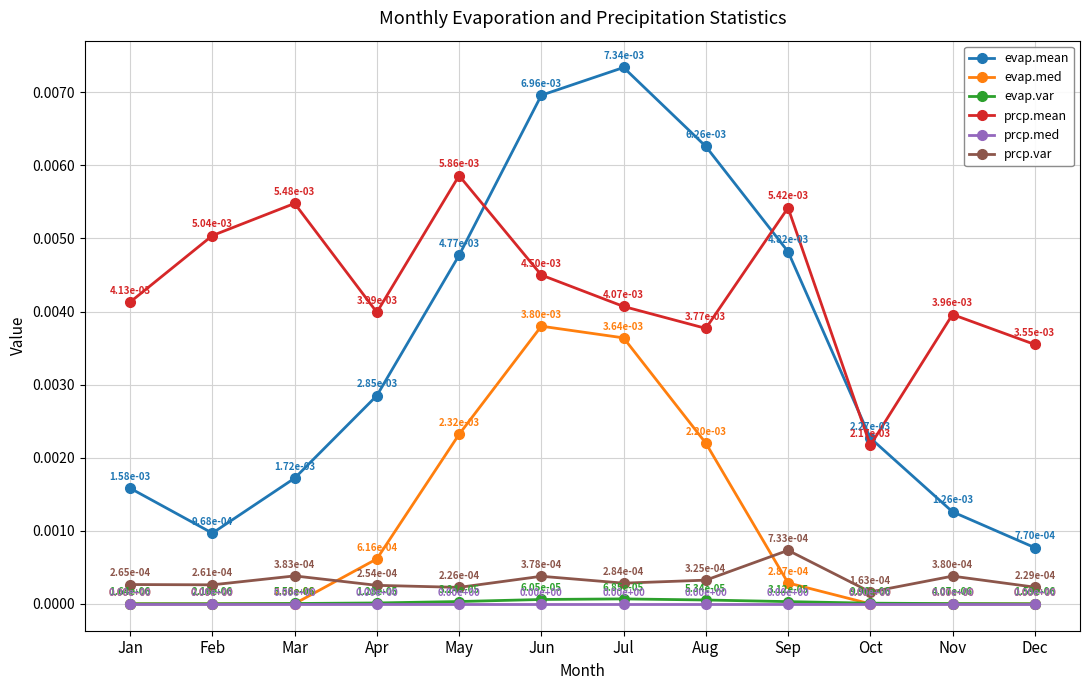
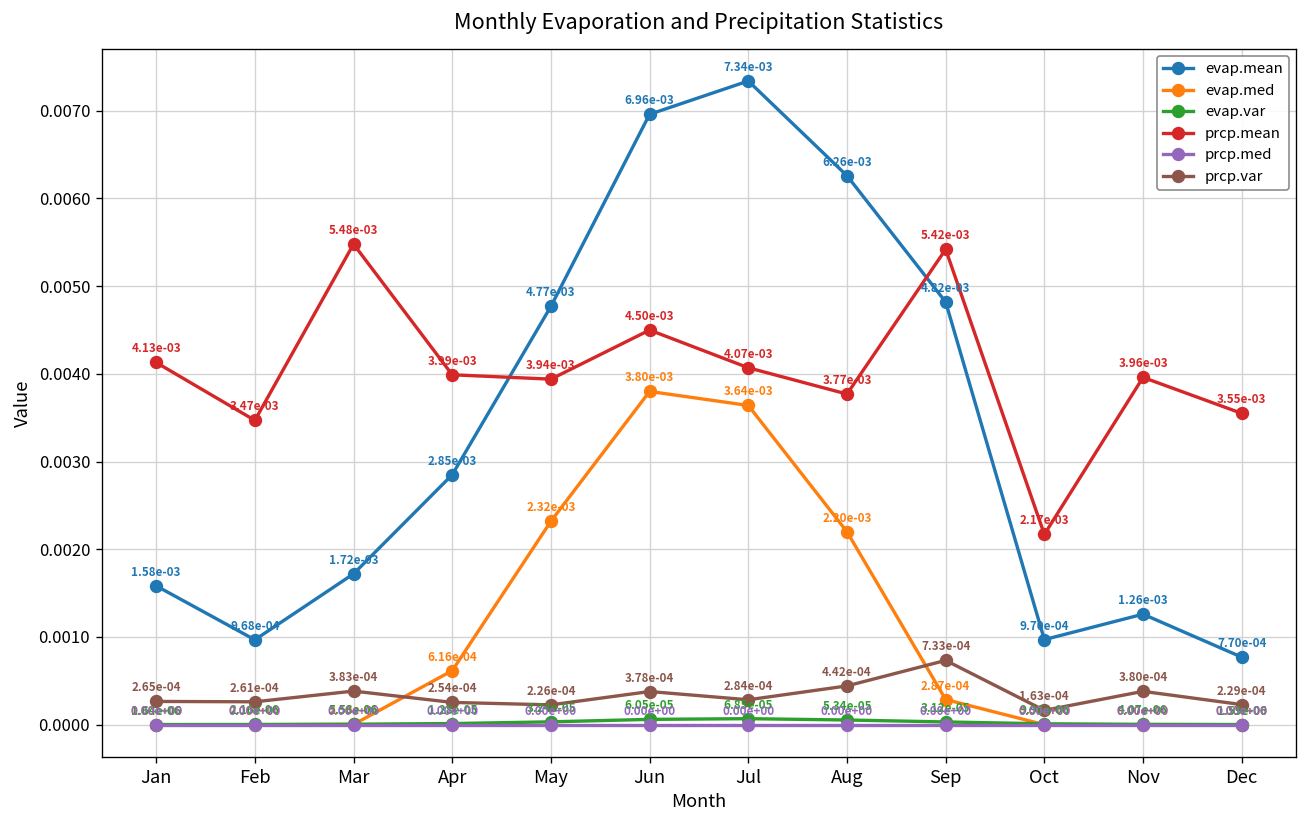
  {
    "evap.mean": {
      "Jan": "1.58e-03",
      "Feb": "9.68e-04",
      "Mar": "1.72e-03",
      "Apr": "2.85e-03",
      "May": "4.77e-03",
      "Jun": "6.96e-03",
      "Jul": "7.34e-03",
      "Aug": "6.26e-03",
      "Sep": "4.82e-03",
-     "Oct": "2.27e-03",
+     "Oct": "9.70e-04",
      "Nov": "1.26e-03",
      "Dec": "7.70e-04"
    },
    "evap.med": {
      "Apr": "6.16e-04",
      "May": "2.32e-03",
      "Jun": "3.80e-03",
      "Jul": "3.64e-03",
      "Aug": "2.20e-03",
      "Sep": "2.87e-04"
    },
    "prcp.mean": {
      "Jan": "4.13e-03",
-     "Feb": "5.04e-03",
+     "Feb": "3.47e-03",
      "Mar": "5.48e-03",
      "Apr": "3.99e-03",
-     "May": "5.86e-03",
+     "May": "3.94e-03",
      "Jun": "4.50e-03",
      "Jul": "4.07e-03",
      "Aug": "3.77e-03",
      "Sep": "5.42e-03",
      "Oct": "2.17e-03",
      "Nov": "3.96e-03",
      "Dec": "3.55e-03"
    },
    "prcp.var": {
      "Jan": "2.65e-04",
      "Feb": "2.61e-04",
      "Mar": "3.83e-04",
      "Apr": "2.54e-04",
      "May": "2.26e-04",
      "Jun": "3.78e-04",
      "Jul": "2.84e-04",
-     "Aug": "3.25e-04",
+     "Aug": "4.42e-04",
      "Sep": "7.33e-04",
      "Oct": "1.63e-04",
      "Nov": "3.80e-04",
      "Dec": "2.29e-04"
    }
  }
